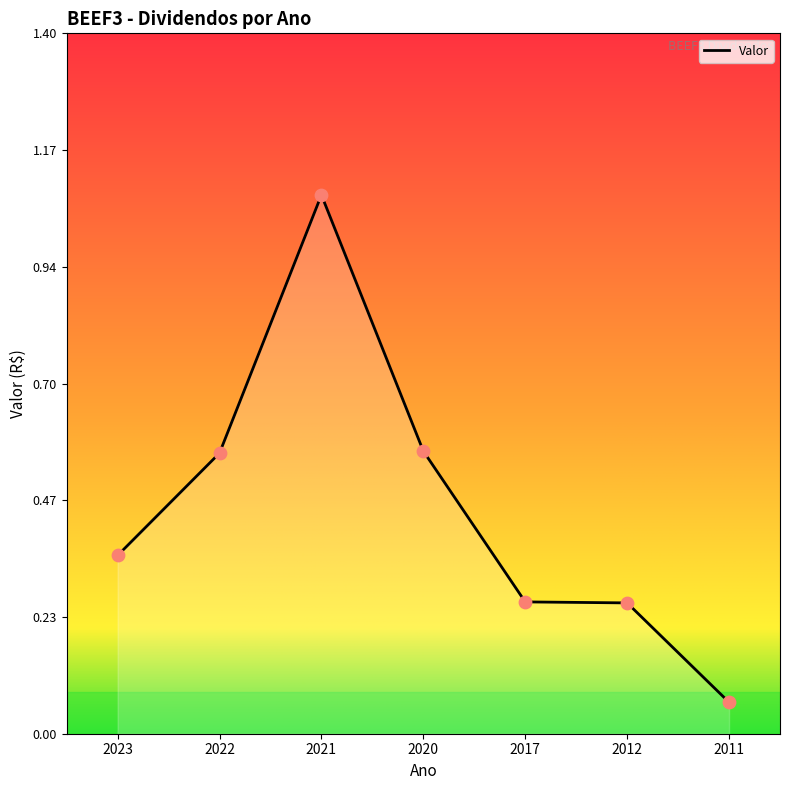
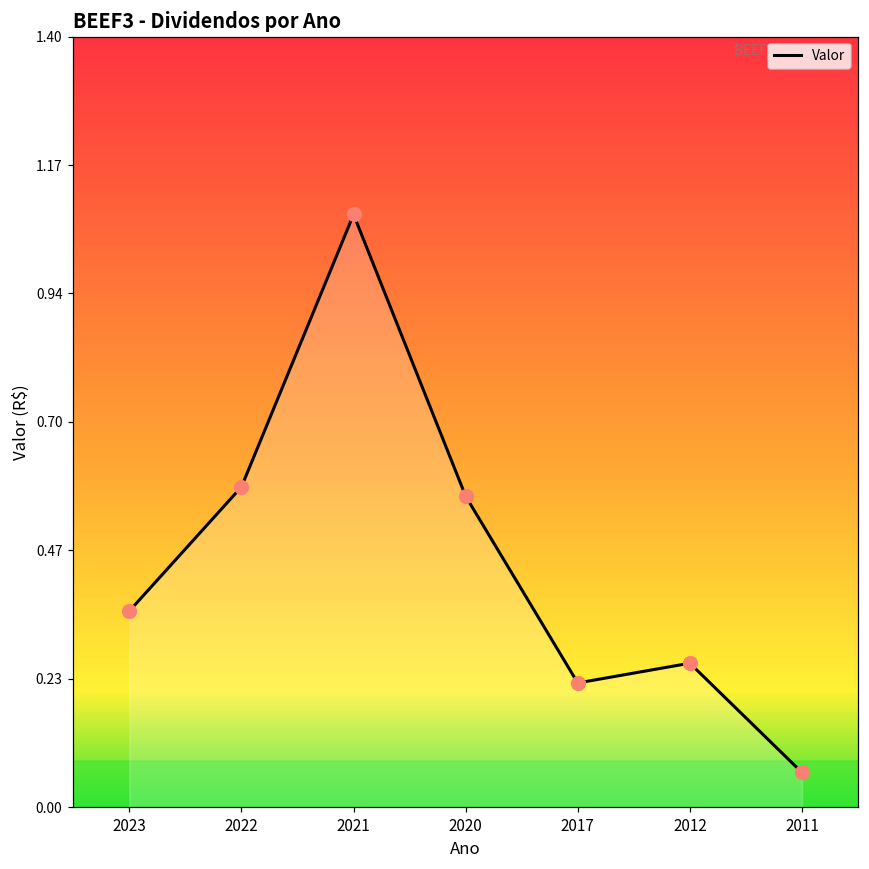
  {
    "2023": 0.36,
-   "2022": 0.56,
+   "2022": 0.58,
    "2021": 1.08,
    "2020": 0.57,
-   "2017": 0.26,
+   "2017": 0.23,
    "2012": 0.26
  }
